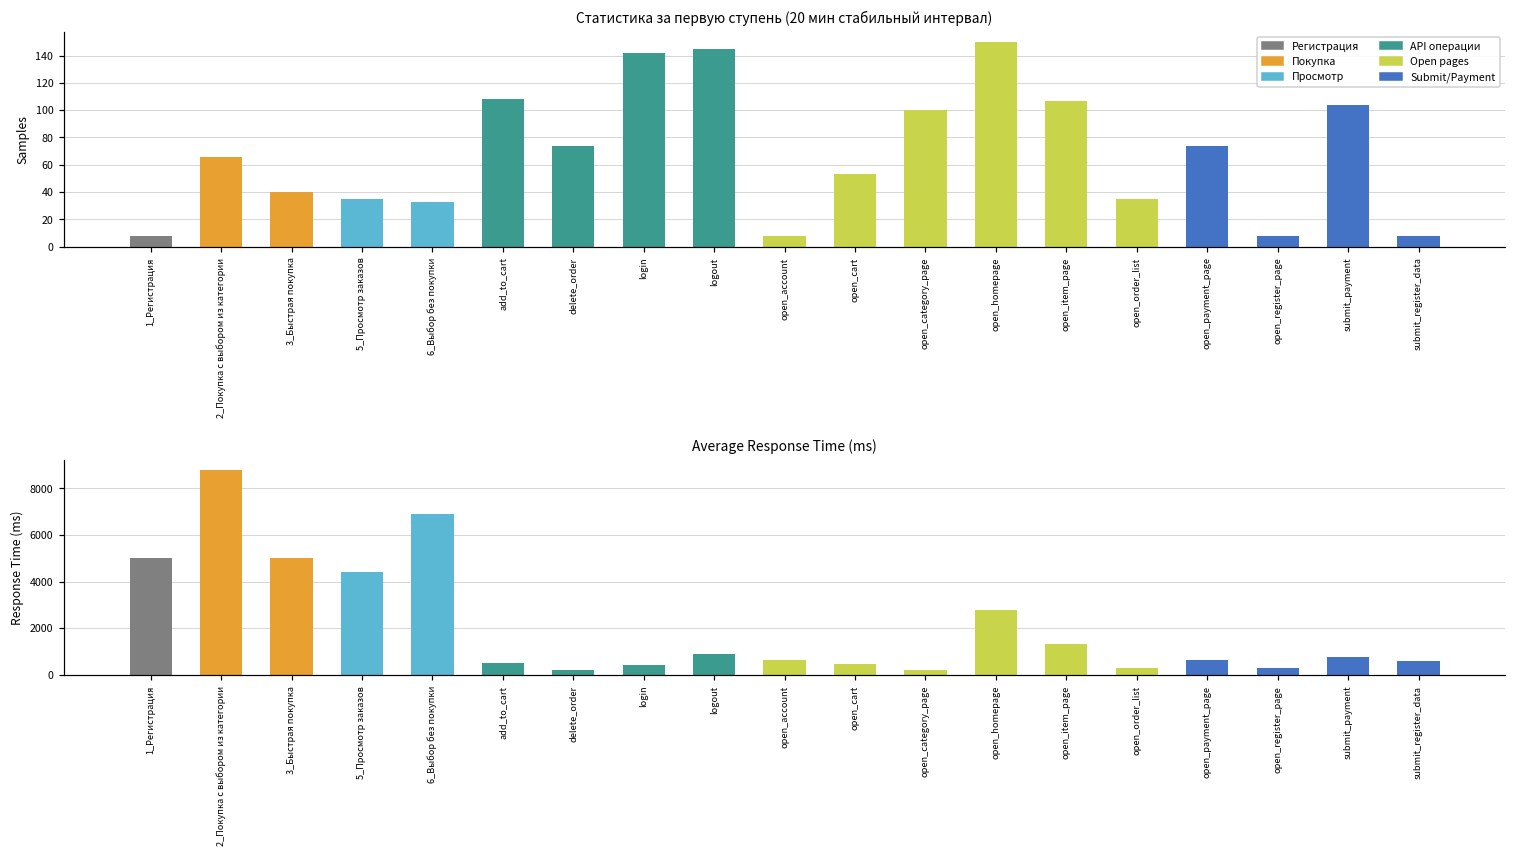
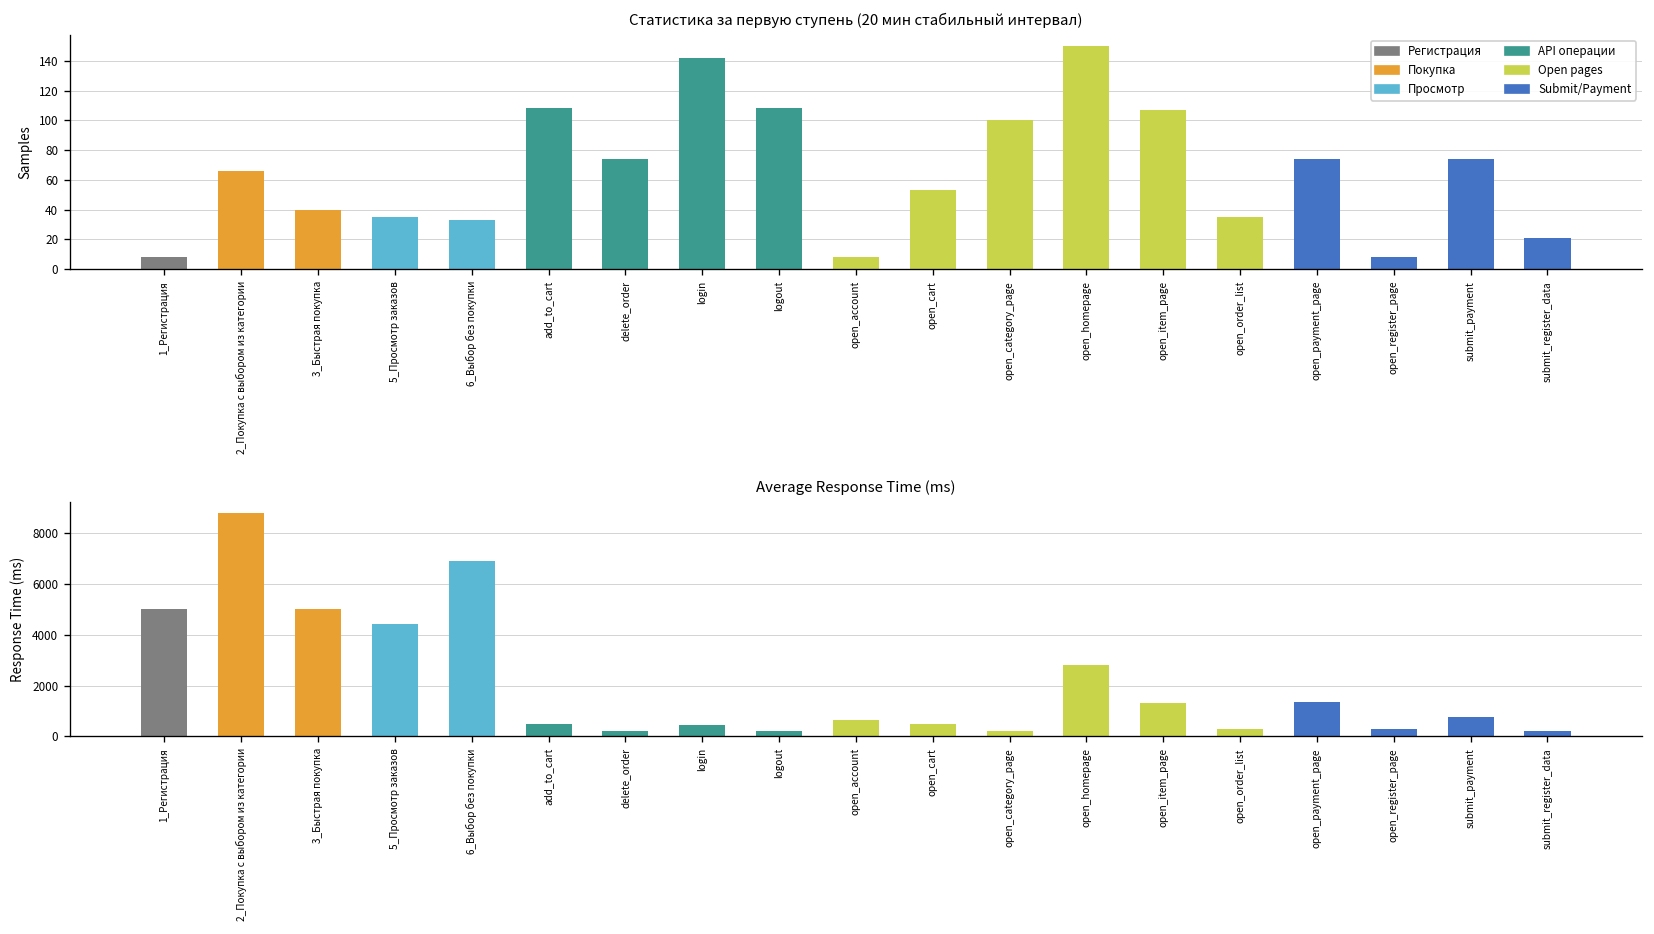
  {
    "Статистика за первую ступень (20 мин стабильный интервал)": {
      "1_Регистрация": 8,
      "2_Покупка с выбором из категории": 66,
      "3_Быстрая покупка": 40,
      "5_Просмотр заказов": 35,
      "6_Выбор без покупки": 33,
      "add_to_cart": 108,
      "delete_order": 74,
      "login": 142,
-     "logout": 145,
+     "logout": 108,
      "open_account": 8,
      "open_cart": 53,
      "open_category_page": 100,
      "open_homepage": 150,
      "open_item_page": 107,
      "open_order_list": 35,
      "open_payment_page": 74,
      "open_register_page": 8,
-     "submit_payment": 104,
-     "submit_register_data": 8
+     "submit_payment": 74,
+     "submit_register_data": 21
    },
    "Average Response Time (ms)": {
      "1_Регистрация": 5000,
      "2_Покупка с выбором из категории": 8800,
      "3_Быстрая покупка": 5000,
      "5_Просмотр заказов": 4400,
      "6_Выбор без покупки": 6900,
      "add_to_cart": 500,
      "delete_order": 200,
      "login": 400,
-     "logout": 900,
+     "logout": 200,
      "open_account": 700,
      "open_cart": 500,
      "open_category_page": 200,
      "open_homepage": 2800,
      "open_item_page": 1300,
      "open_order_list": 300,
-     "open_payment_page": 700,
+     "open_payment_page": 1300,
      "open_register_page": 300,
      "submit_payment": 700,
-     "submit_register_data": 600
+     "submit_register_data": 200
    }
  }
